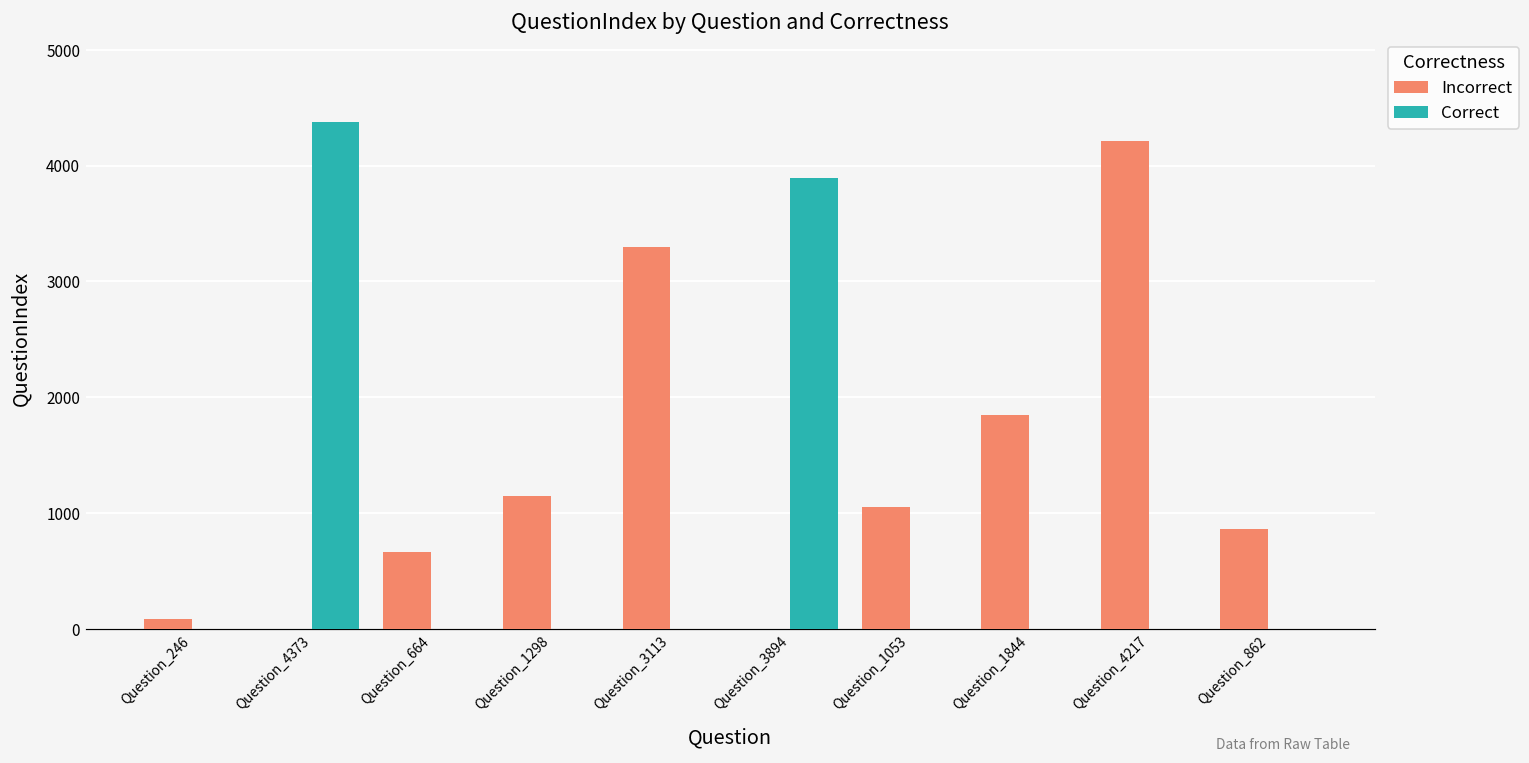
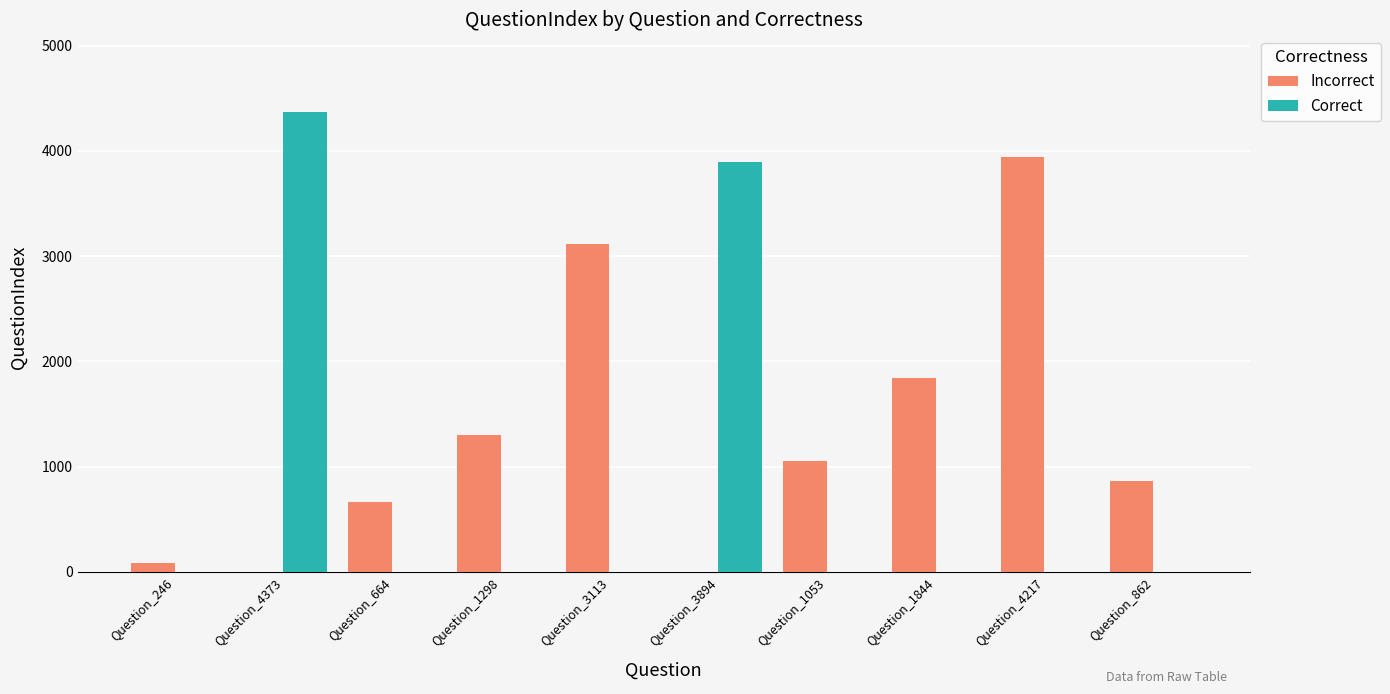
  {
    "Incorrect": {
      "Question_246": 80,
      "Question_4373": 0,
      "Question_664": 660,
-     "Question_1298": 1150,
-     "Question_3113": 3290,
+     "Question_1298": 1300,
+     "Question_3113": 3110,
      "Question_3894": 0,
      "Question_1053": 1050,
      "Question_1844": 1840,
-     "Question_4217": 4220,
+     "Question_4217": 3940,
      "Question_862": 860
    },
    "Correct": {
      "Question_246": 0,
      "Question_4373": 4370,
      "Question_664": 0,
      "Question_1298": 0,
      "Question_3113": 0,
      "Question_3894": 3890,
      "Question_1053": 0,
      "Question_1844": 0,
      "Question_4217": 0,
      "Question_862": 0
    }
  }
